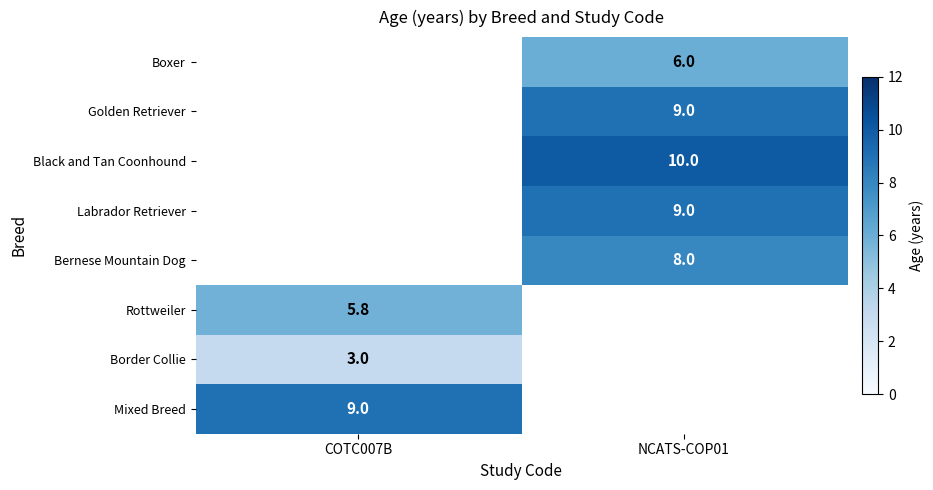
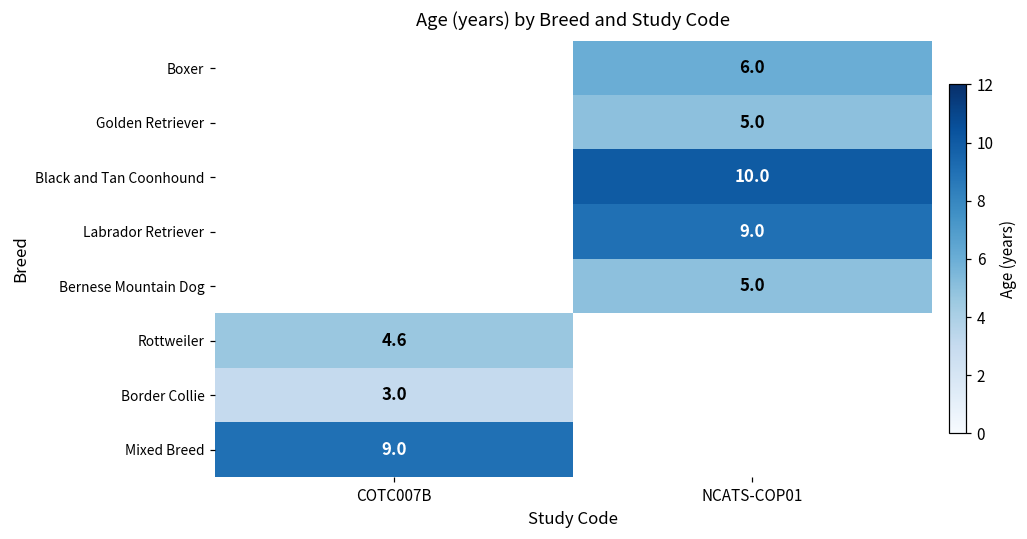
  {
    "Boxer": {
      "NCATS-COP01": 6.0
    },
    "Golden Retriever": {
-     "NCATS-COP01": 9.0
+     "NCATS-COP01": 5.0
    },
    "Black and Tan Coonhound": {
      "NCATS-COP01": 10.0
    },
    "Labrador Retriever": {
      "NCATS-COP01": 9.0
    },
    "Bernese Mountain Dog": {
-     "NCATS-COP01": 8.0
+     "NCATS-COP01": 5.0
    },
    "Rottweiler": {
-     "COTC007B": 5.8
+     "COTC007B": 4.6
    },
    "Border Collie": {
      "COTC007B": 3.0
    },
    "Mixed Breed": {
      "COTC007B": 9.0
    }
  }
